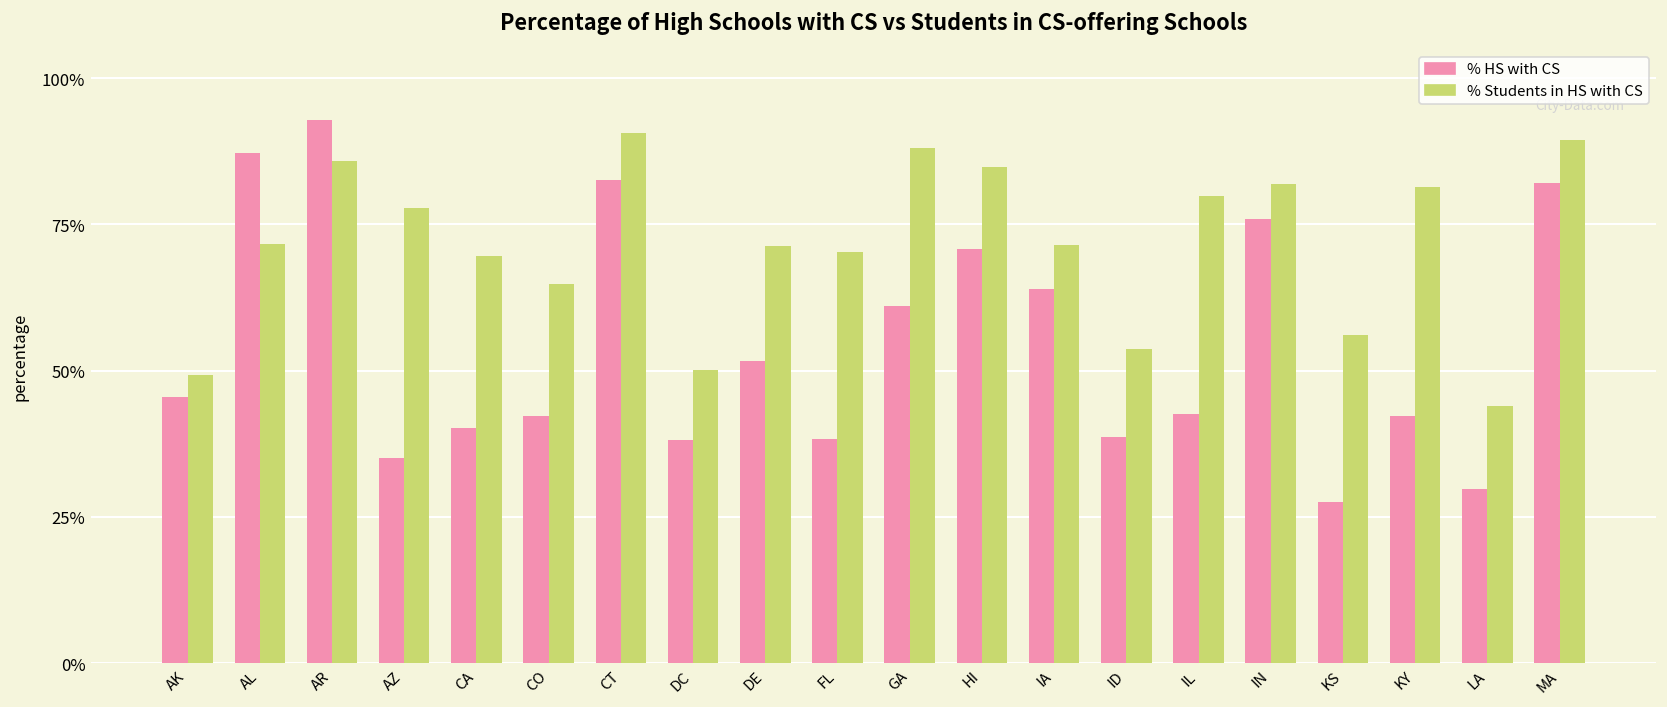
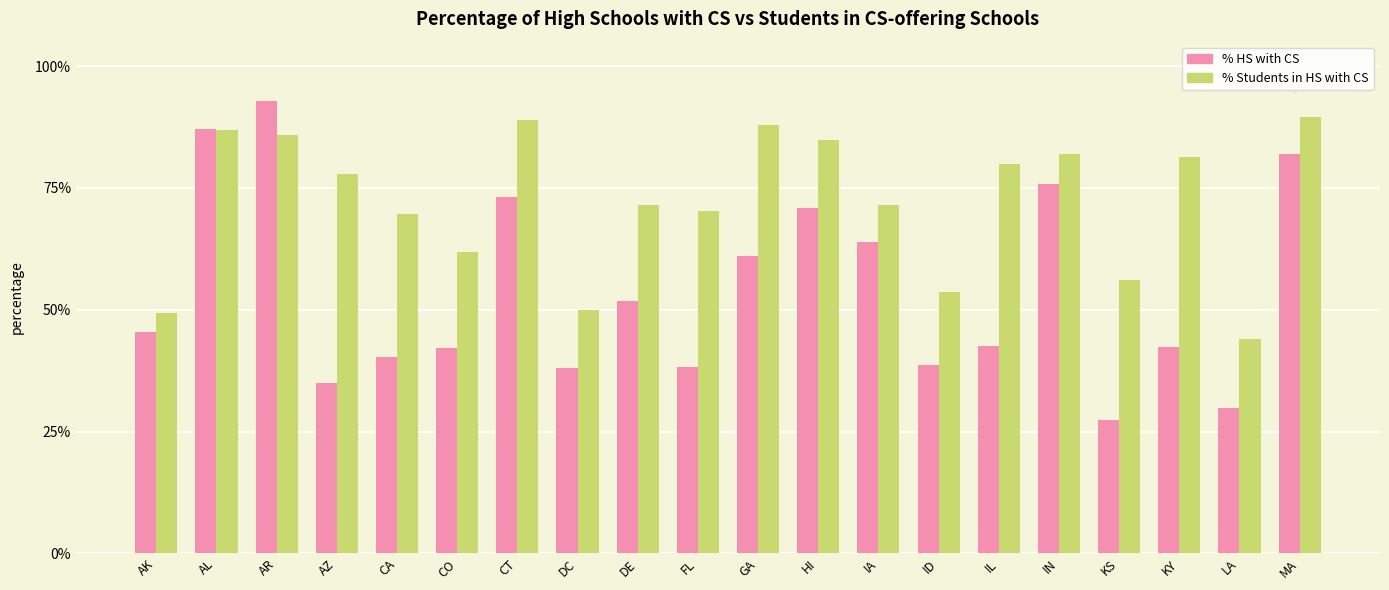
  {
    "% HS with CS": {
      "AK": "45%",
      "AL": "87%",
      "AR": "93%",
      "AZ": "35%",
      "CA": "40%",
      "CO": "42%",
-     "CT": "83%",
+     "CT": "73%",
      "DC": "38%",
      "DE": "52%",
      "FL": "38%",
      "GA": "61%",
      "HI": "71%",
      "IA": "64%",
      "ID": "39%",
      "IL": "43%",
      "IN": "76%",
      "KS": "27%",
      "KY": "42%",
      "LA": "30%",
      "MA": "82%"
    },
    "% Students in HS with CS": {
      "AK": "49%",
-     "AL": "72%",
+     "AL": "87%",
      "AR": "86%",
      "AZ": "78%",
      "CA": "70%",
-     "CO": "65%",
-     "CT": "91%",
+     "CO": "62%",
+     "CT": "89%",
      "DC": "50%",
      "DE": "71%",
      "FL": "70%",
      "GA": "88%",
      "HI": "85%",
      "IA": "72%",
      "ID": "54%",
      "IL": "80%",
      "IN": "82%",
      "KS": "56%",
      "KY": "81%",
      "LA": "44%",
      "MA": "90%"
    }
  }
